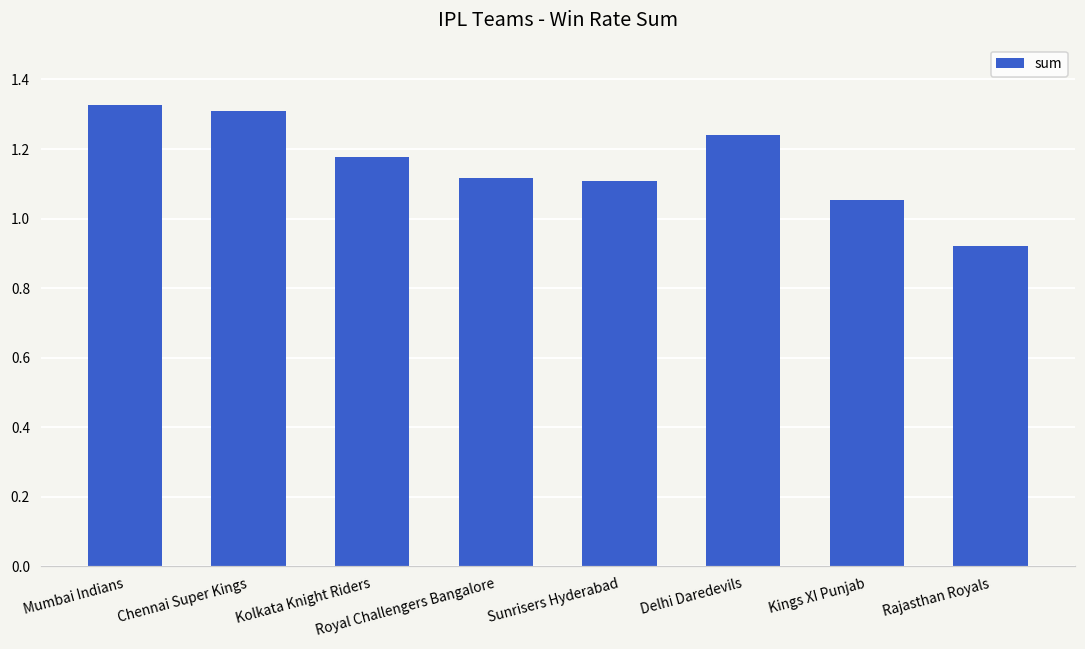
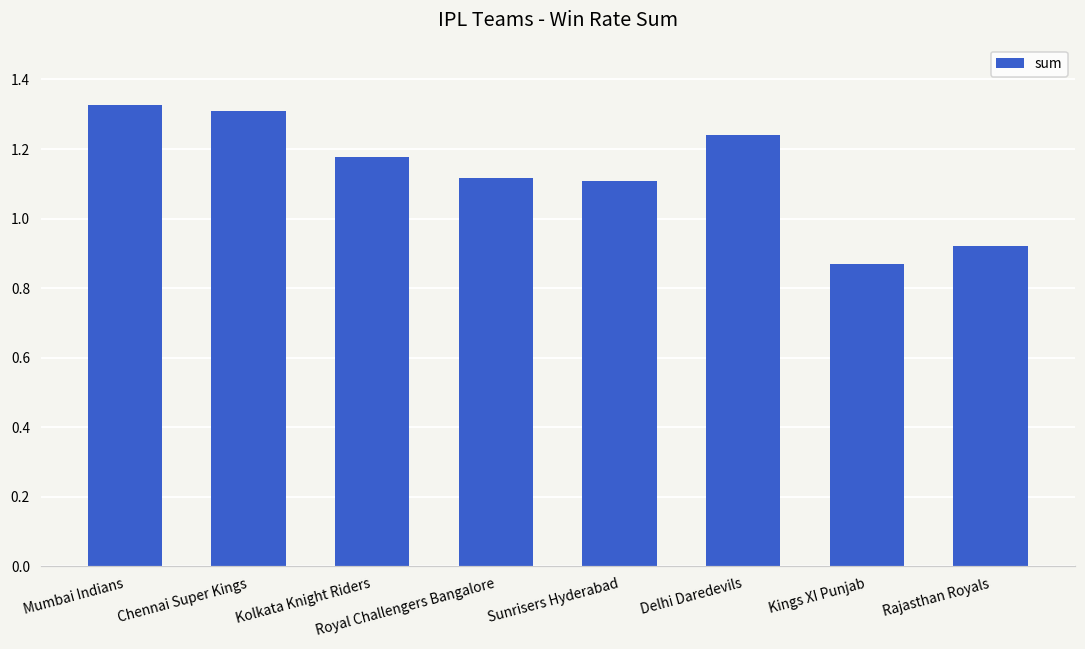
  {
    "Mumbai Indians": 1.33,
    "Chennai Super Kings": 1.31,
    "Kolkata Knight Riders": 1.18,
    "Royal Challengers Bangalore": 1.12,
    "Sunrisers Hyderabad": 1.11,
    "Delhi Daredevils": 1.24,
-   "Kings XI Punjab": 1.05,
+   "Kings XI Punjab": 0.87,
    "Rajasthan Royals": 0.92
  }
